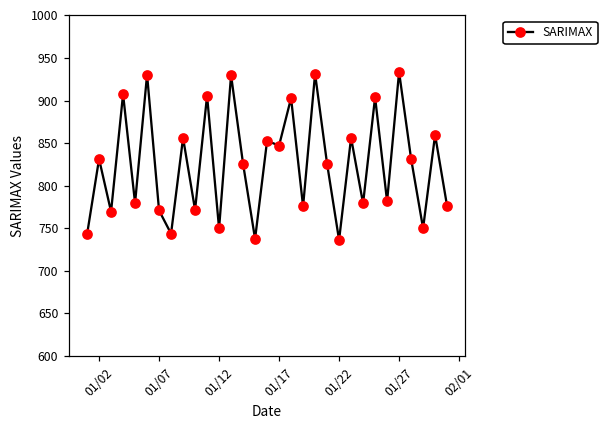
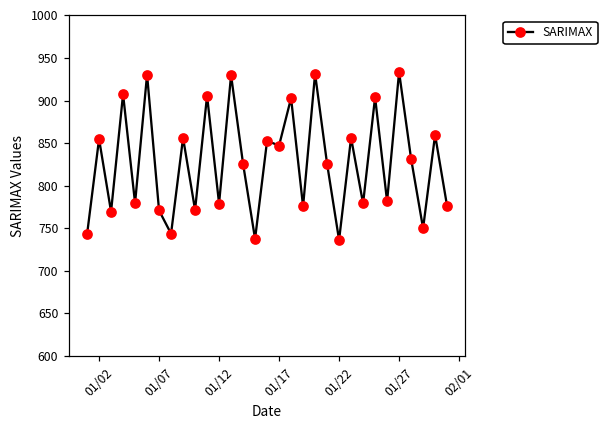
  {
-   "01/02": 830,
+   "01/02": 850,
    "01/07": 770,
-   "01/12": 750,
+   "01/12": 780,
    "01/17": 850,
    "01/22": 740,
    "01/27": 930
  }
